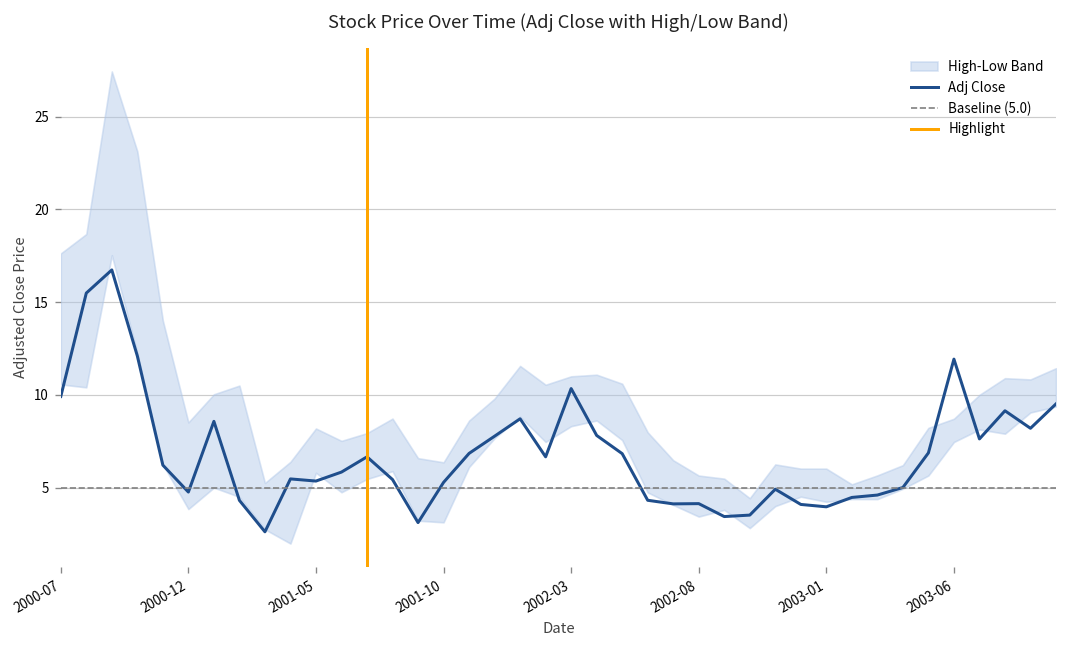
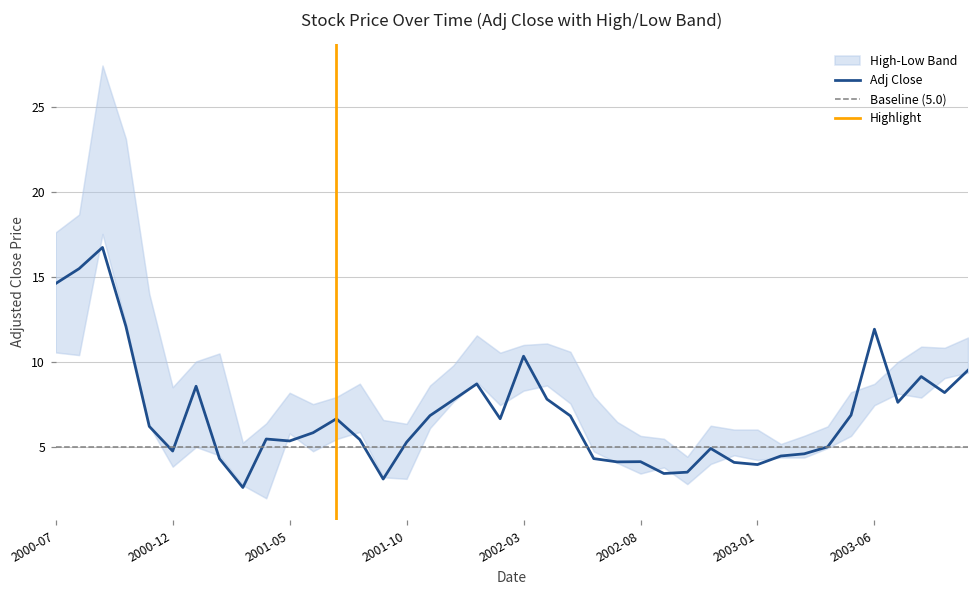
  {
    "Adj Close": {
-     "2000-07": 9.9,
+     "2000-07": 14.6,
      "2000-12": 4.8,
      "2001-05": 5.4,
      "2001-10": 5.3,
      "2002-03": 10.3,
      "2002-08": 4.1,
      "2003-01": 4.0,
      "2003-06": 11.9
    }
  }
